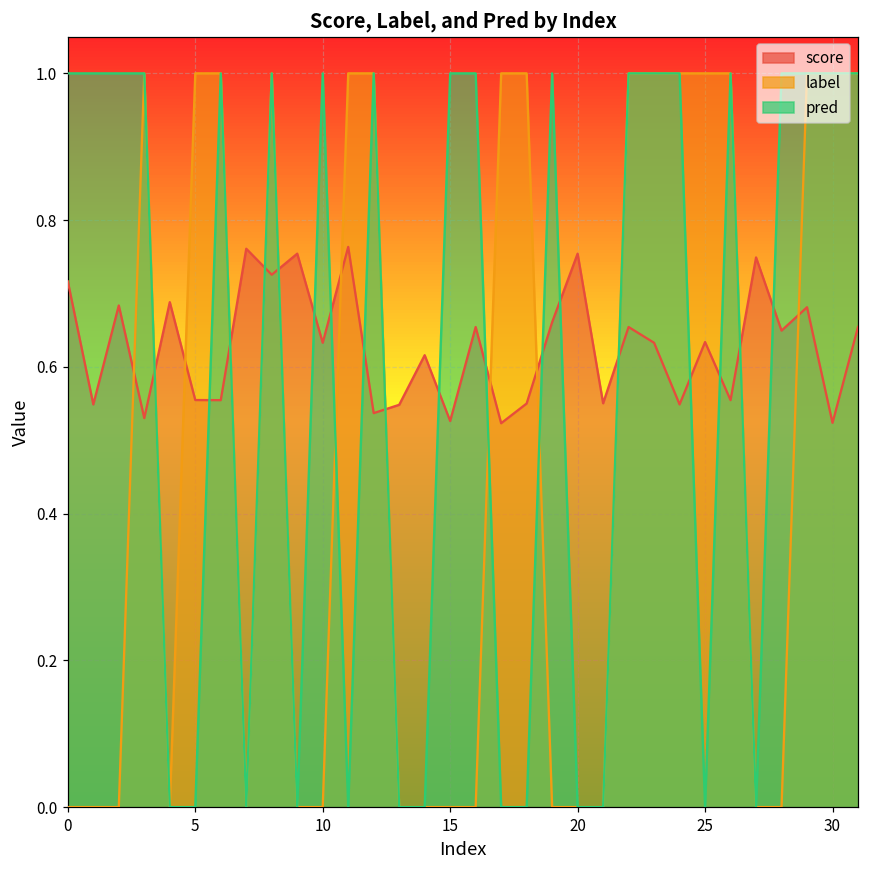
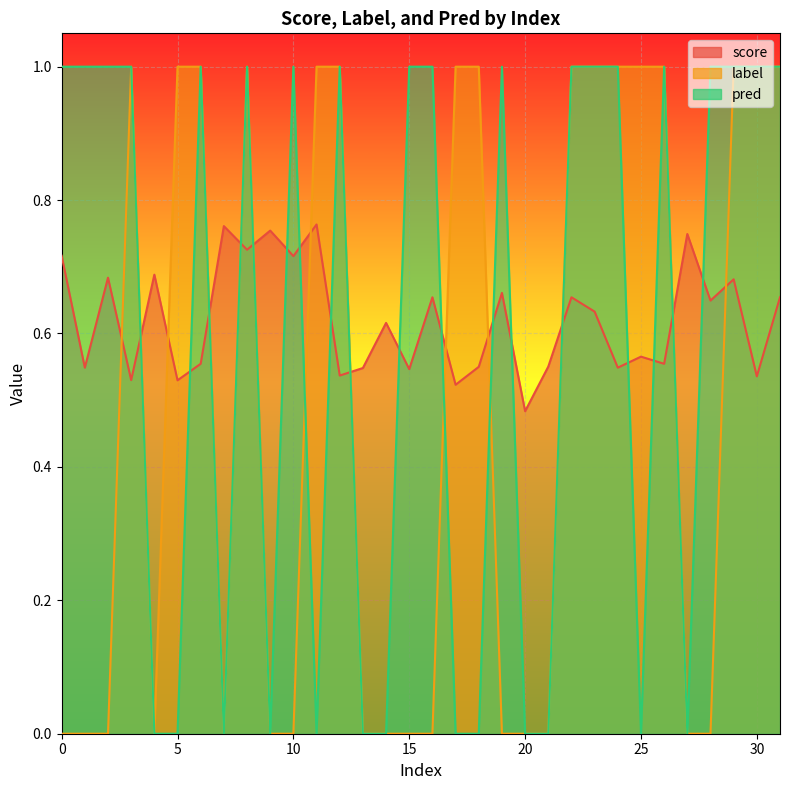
  {
    "score": {
      "0": 0.72,
-     "5": 0.55,
-     "10": 0.63,
-     "15": 0.53,
-     "20": 0.75,
-     "25": 0.63,
-     "30": 0.52
+     "5": 0.53,
+     "10": 0.72,
+     "15": 0.55,
+     "20": 0.48,
+     "25": 0.57,
+     "30": 0.54
    },
    "label": {
      "0": 0.00,
      "5": 1.00,
      "10": 0.00,
      "15": 0.00,
      "25": 1.00
    },
    "pred": {
      "0": 1.00,
      "5": 0.00,
      "10": 1.00,
      "15": 1.00,
      "25": 0.00
    }
  }
